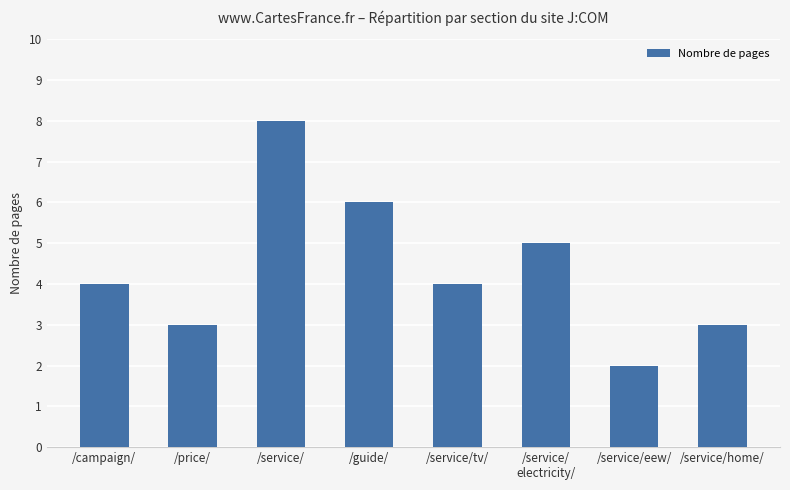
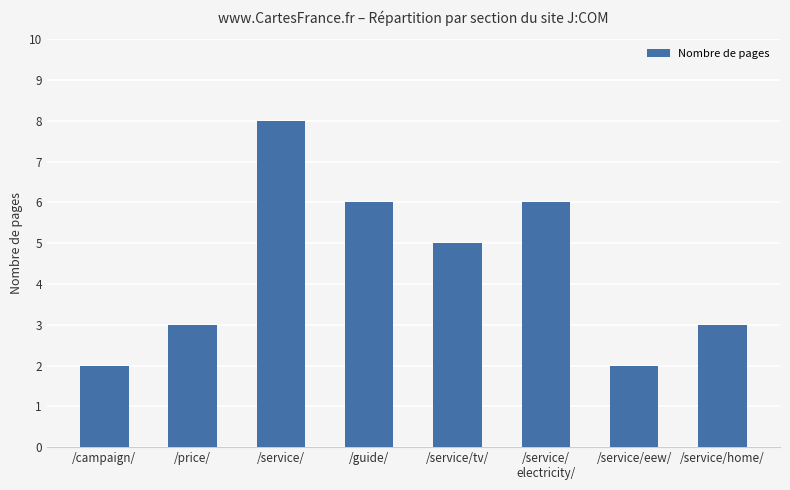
  {
-   "/campaign/": 4,
+   "/campaign/": 2,
    "/price/": 3,
    "/service/": 8,
    "/guide/": 6,
-   "/service/tv/": 4,
-   "/service/ electricity/": 5,
+   "/service/tv/": 5,
+   "/service/ electricity/": 6,
    "/service/eew/": 2,
    "/service/home/": 3
  }
